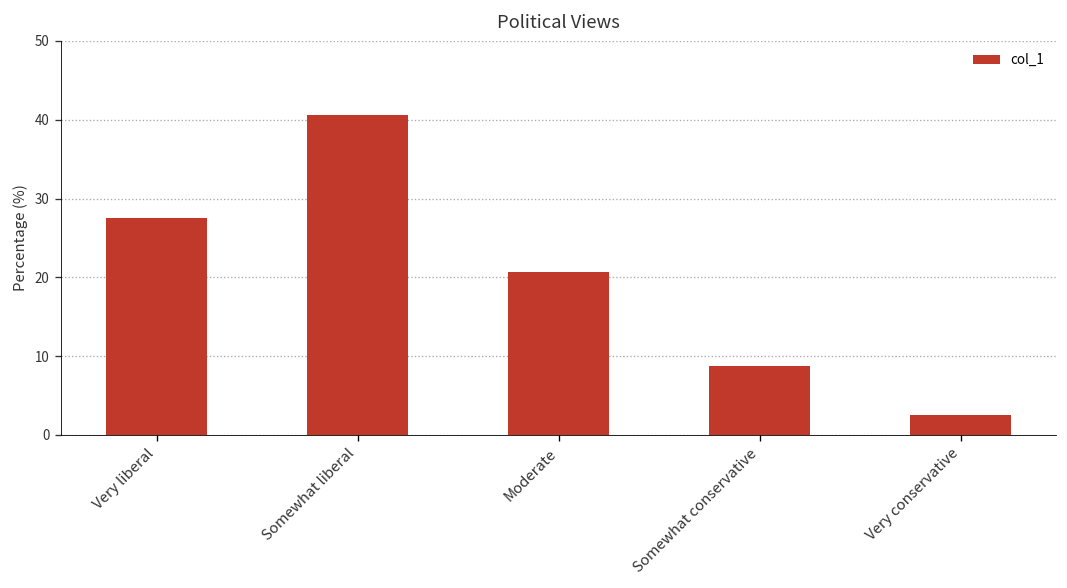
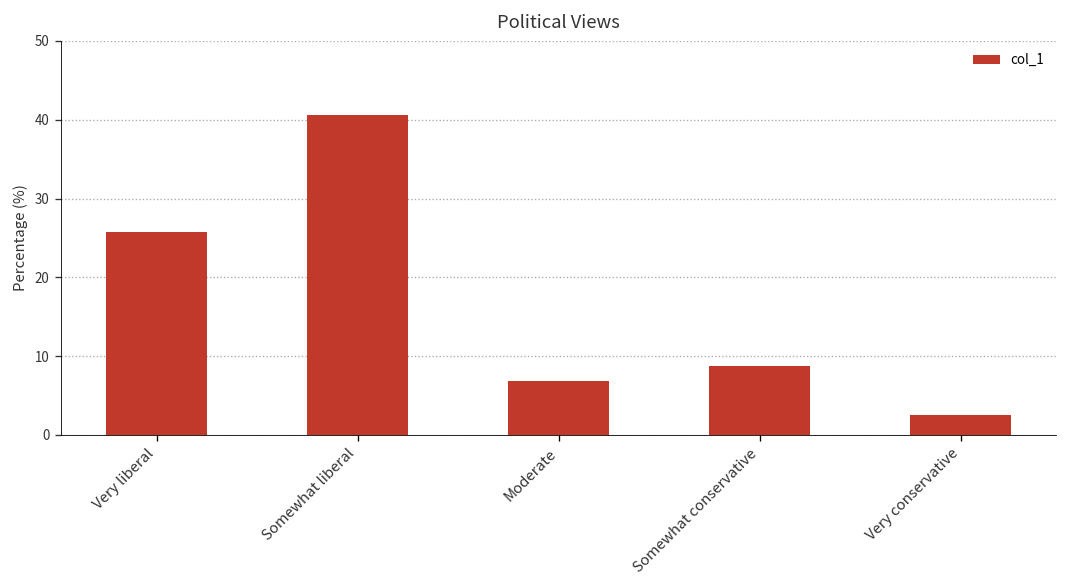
  {
-   "Very liberal": 28,
+   "Very liberal": 26,
    "Somewhat liberal": 41,
-   "Moderate": 21,
+   "Moderate": 7,
    "Somewhat conservative": 9,
    "Very conservative": 3
  }
